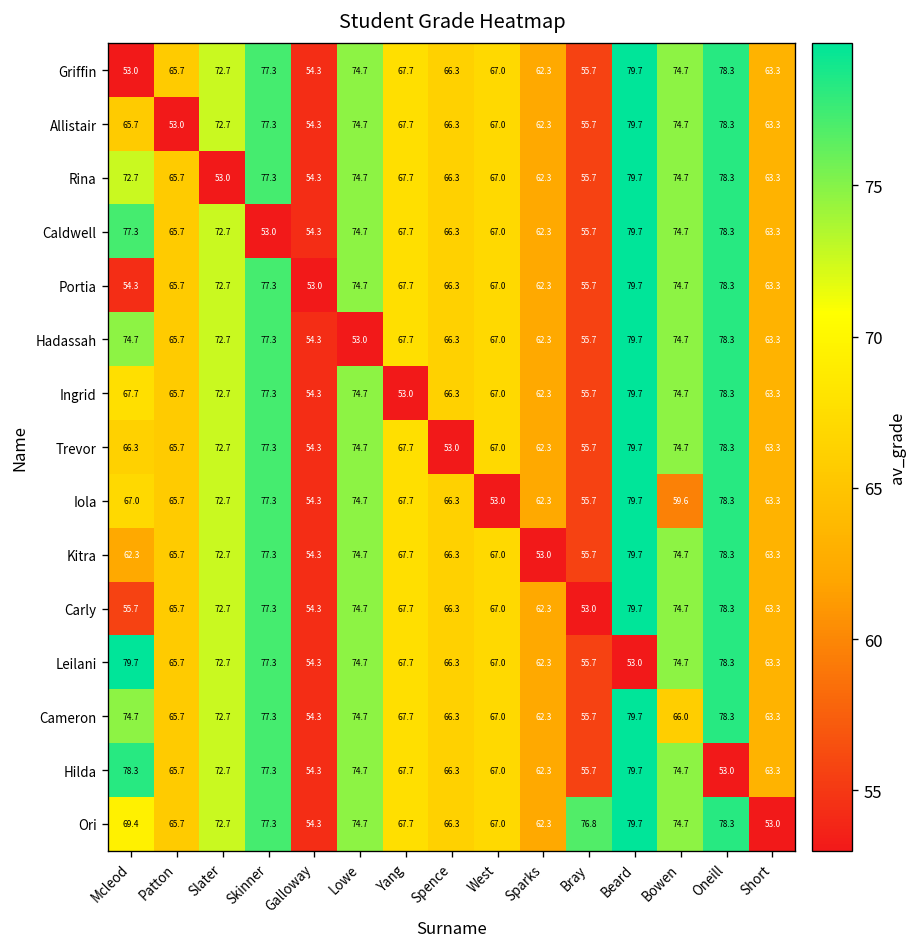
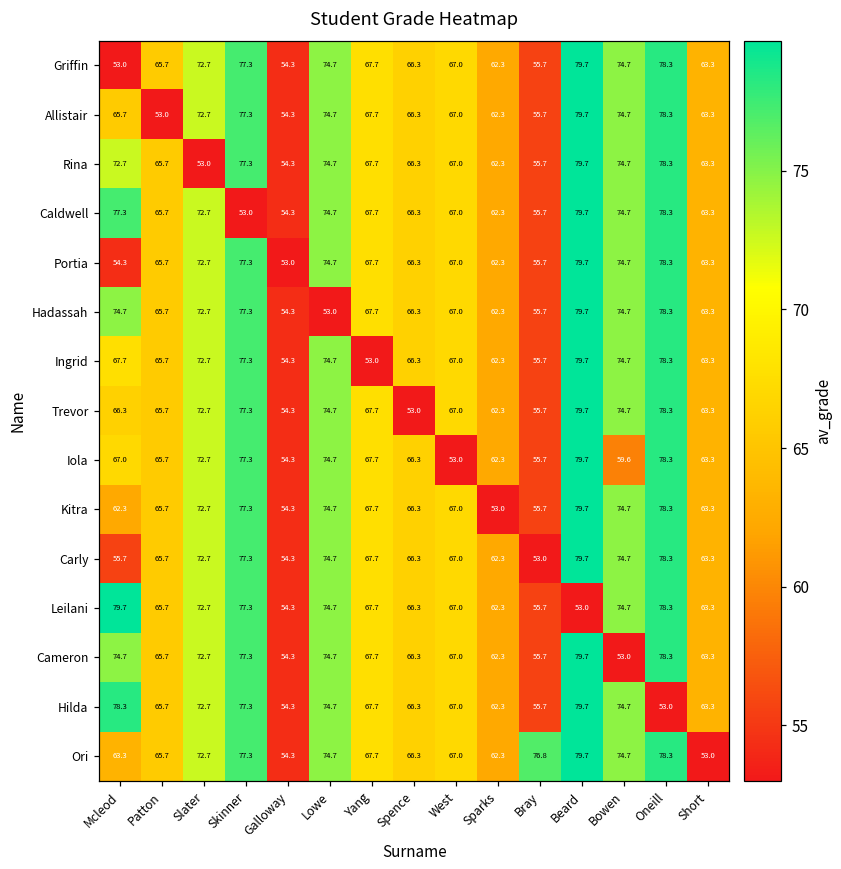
  {
    "Cameron": {
      "Mcleod": 74.7,
      "Patton": 65.7,
      "Slater": 72.7,
      "Skinner": 77.3,
      "Galloway": 54.3,
      "Lowe": 74.7,
      "Yang": 67.7,
      "Spence": 66.3,
      "West": 67.0,
      "Sparks": 62.3,
      "Bray": 55.7,
      "Beard": 79.7,
-     "Bowen": 66.0,
+     "Bowen": 53.0,
      "Oneill": 78.3,
      "Short": 63.3
    },
    "Ori": {
-     "Mcleod": 69.4,
+     "Mcleod": 63.3,
      "Patton": 65.7,
      "Slater": 72.7,
      "Skinner": 77.3,
      "Galloway": 54.3,
      "Lowe": 74.7,
      "Yang": 67.7,
      "Spence": 66.3,
      "West": 67.0,
      "Sparks": 62.3,
      "Bray": 76.8,
      "Beard": 79.7,
      "Bowen": 74.7,
      "Oneill": 78.3,
      "Short": 53.0
    }
  }
